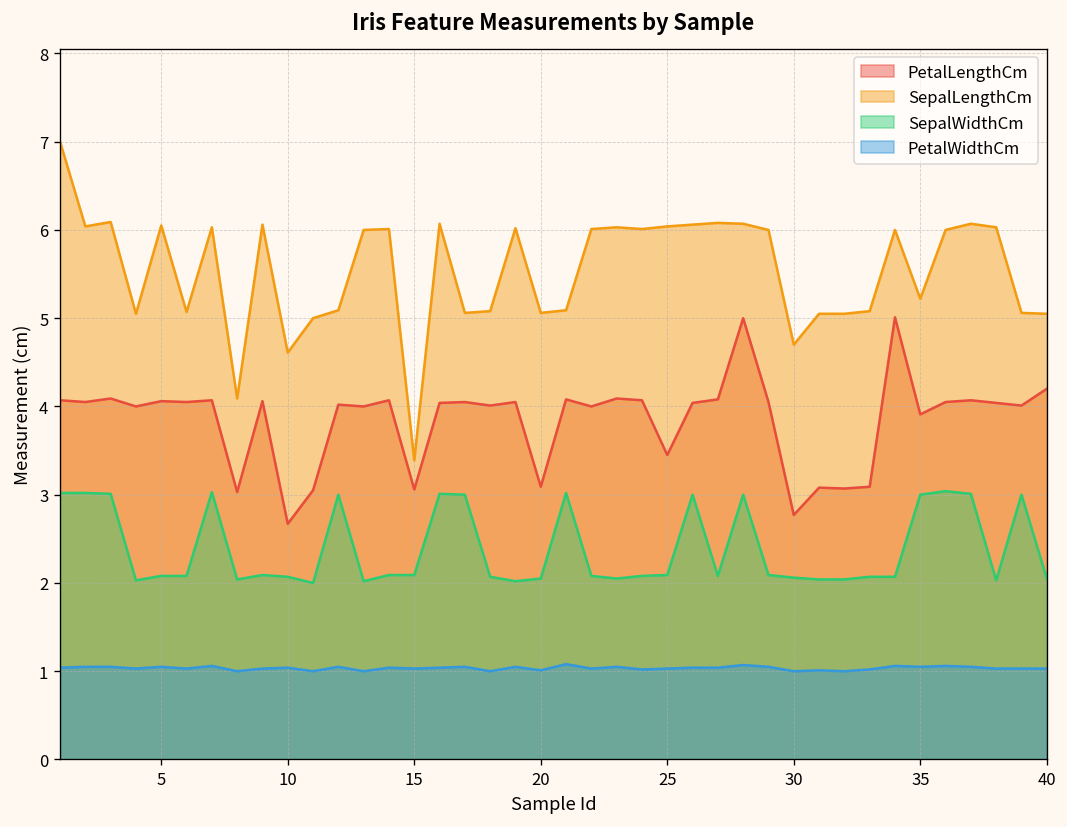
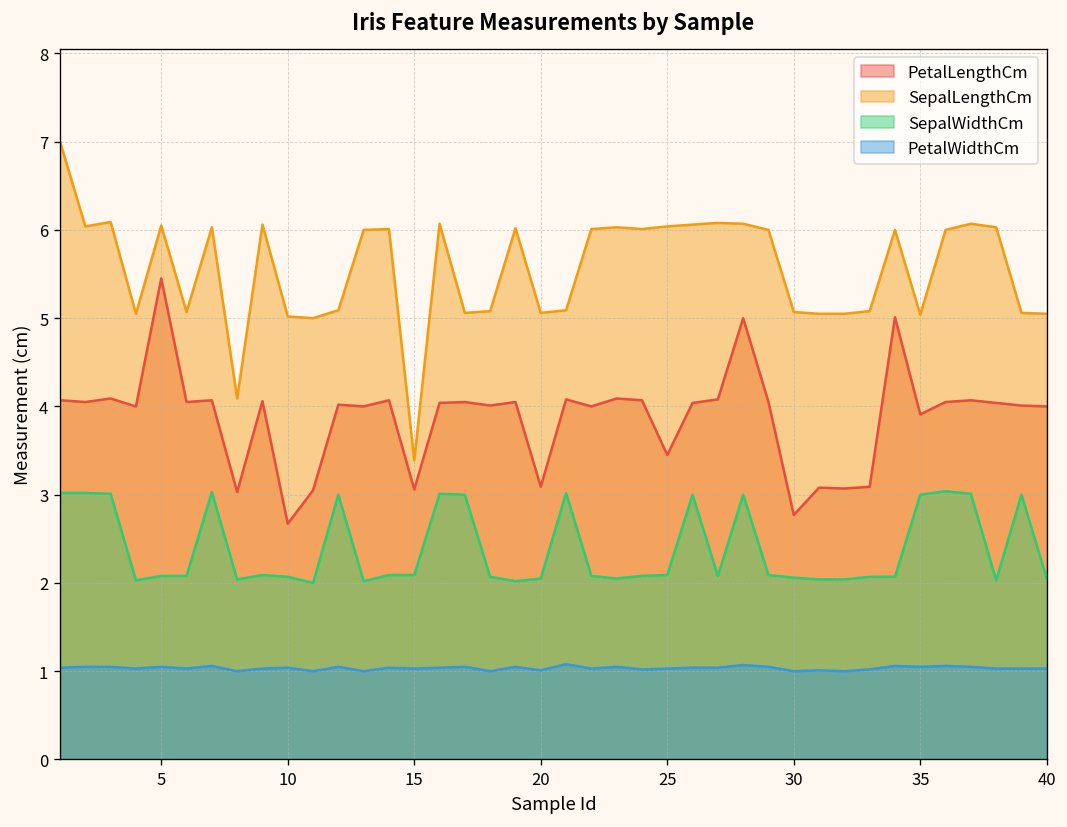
  {
    "PetalLengthCm": {
-     "5": 4.1,
+     "5": 5.5,
      "10": 2.7,
      "15": 3.1,
      "20": 3.1,
      "25": 3.5,
      "30": 2.8,
      "35": 3.9,
-     "40": 4.2
+     "40": 4.0
    },
    "SepalLengthCm": {
      "5": 6.1,
-     "10": 4.6,
+     "10": 5.0,
      "15": 3.4,
      "20": 5.1,
      "25": 6.0,
-     "30": 4.7,
-     "35": 5.2,
+     "30": 5.1,
+     "35": 5.0,
      "40": 5.1
    },
    "SepalWidthCm": {
      "5": 2.1,
      "10": 2.1,
      "15": 2.1,
      "20": 2.1,
      "25": 2.1,
      "30": 2.1,
      "35": 3.0,
      "40": 2.1
    },
    "PetalWidthCm": {
      "5": 1.1,
      "10": 1.0,
      "15": 1.0,
      "20": 1.0,
      "25": 1.0,
      "30": 1.0,
      "35": 1.1,
      "40": 1.0
    }
  }
